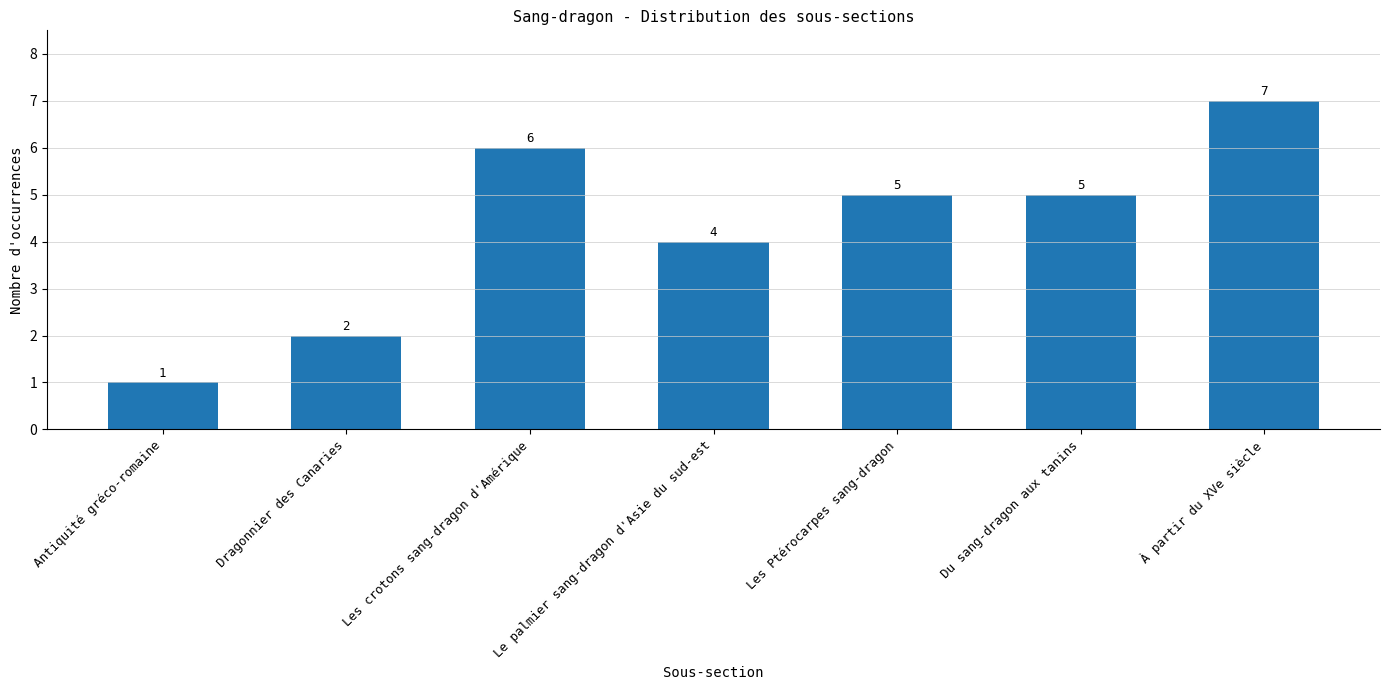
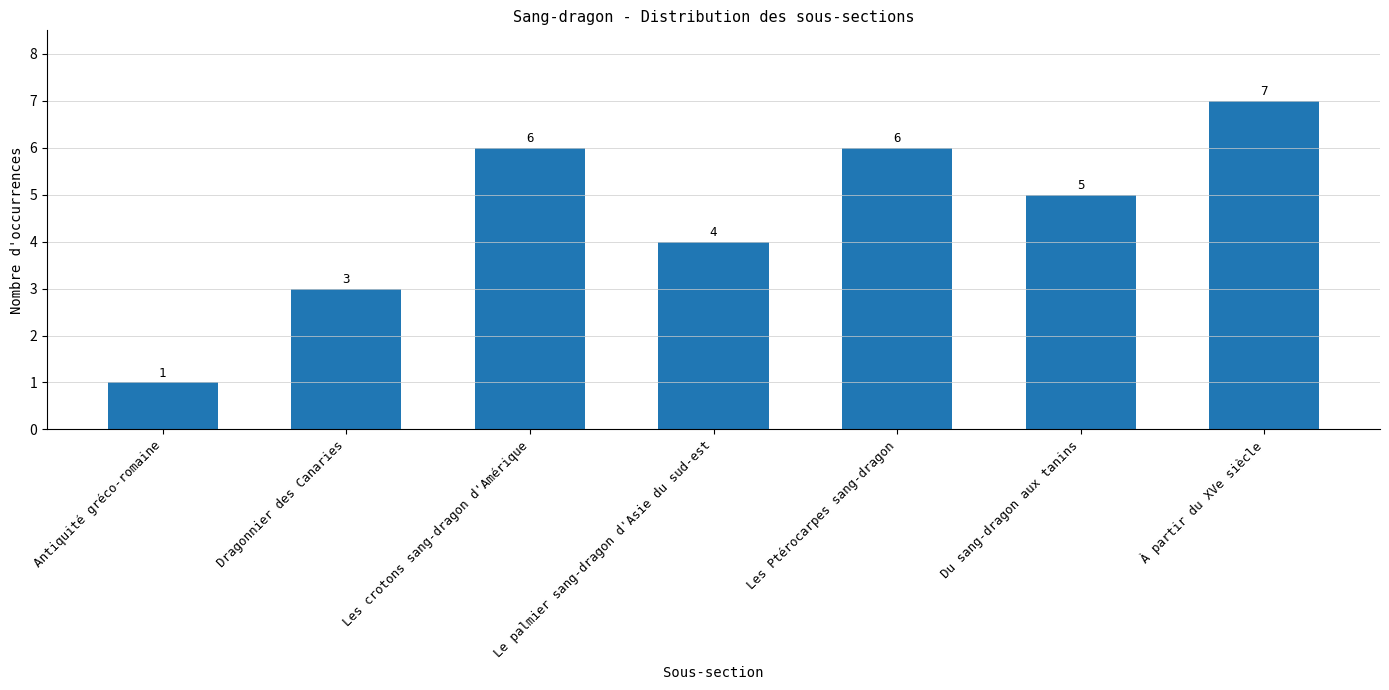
  {
    "Antiquité gréco-romaine": 1,
-   "Dragonnier des Canaries": 2,
+   "Dragonnier des Canaries": 3,
    "Les crotons sang-dragon d'Amérique": 6,
    "Le palmier sang-dragon d'Asie du sud-est": 4,
-   "Les Ptérocarpes sang-dragon": 5,
+   "Les Ptérocarpes sang-dragon": 6,
    "Du sang-dragon aux tanins": 5,
    "À partir du XVe siècle": 7
  }
